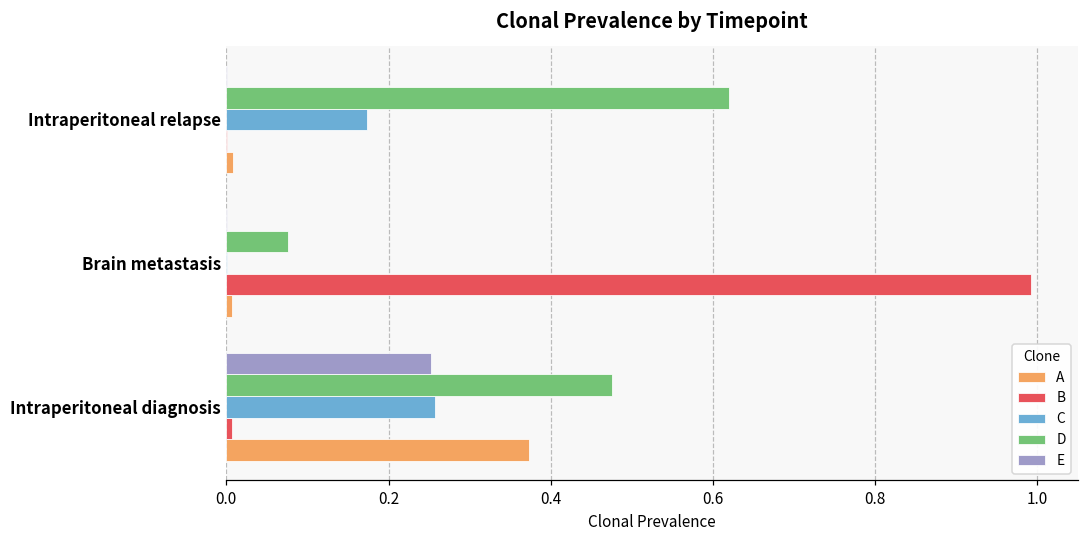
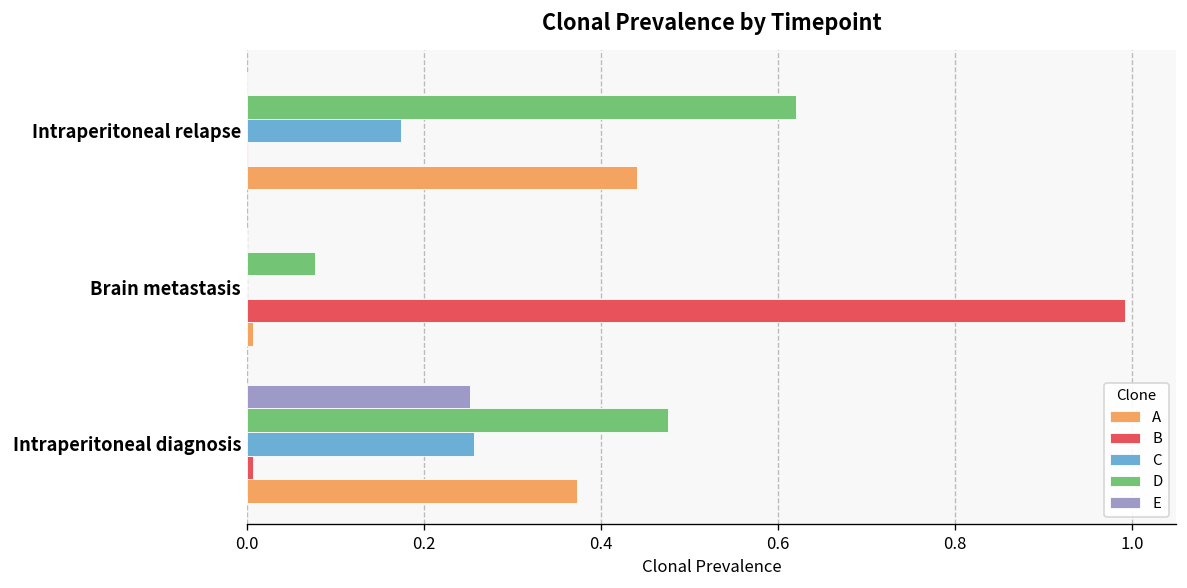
  {
    "A": {
-     "Intraperitoneal relapse": 0.01,
+     "Intraperitoneal relapse": 0.44,
      "Brain metastasis": 0.01,
      "Intraperitoneal diagnosis": 0.37
    },
    "B": {
      "Brain metastasis": 0.99,
      "Intraperitoneal diagnosis": 0.01
    },
    "D": {
      "Intraperitoneal relapse": 0.62,
      "Brain metastasis": 0.08,
      "Intraperitoneal diagnosis": 0.48
    }
  }
